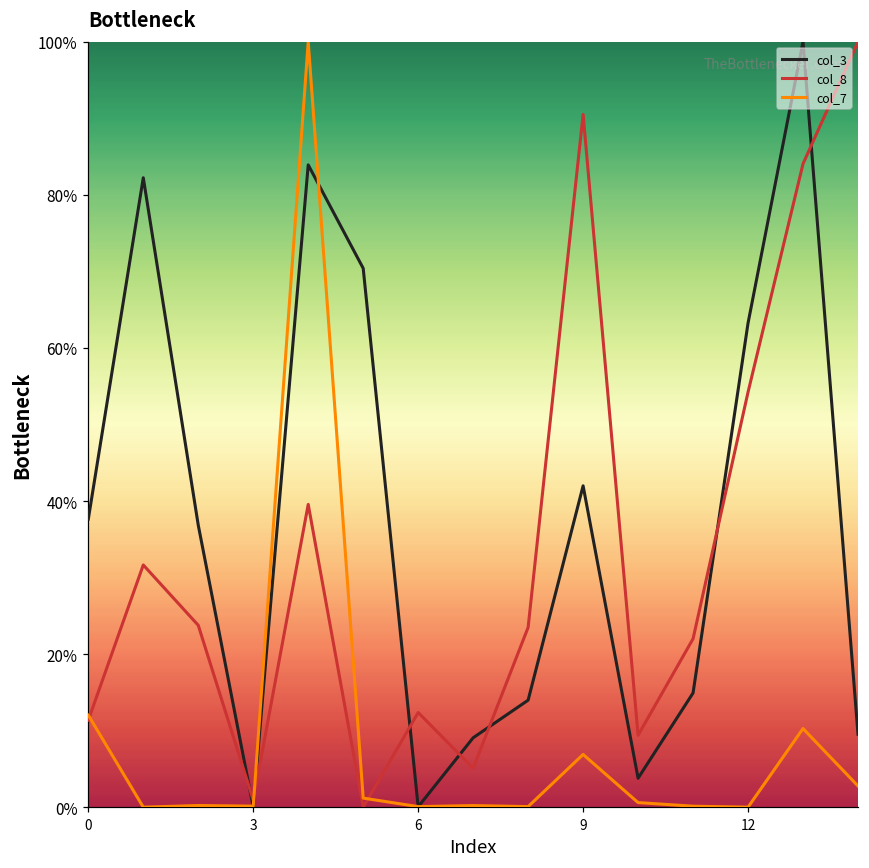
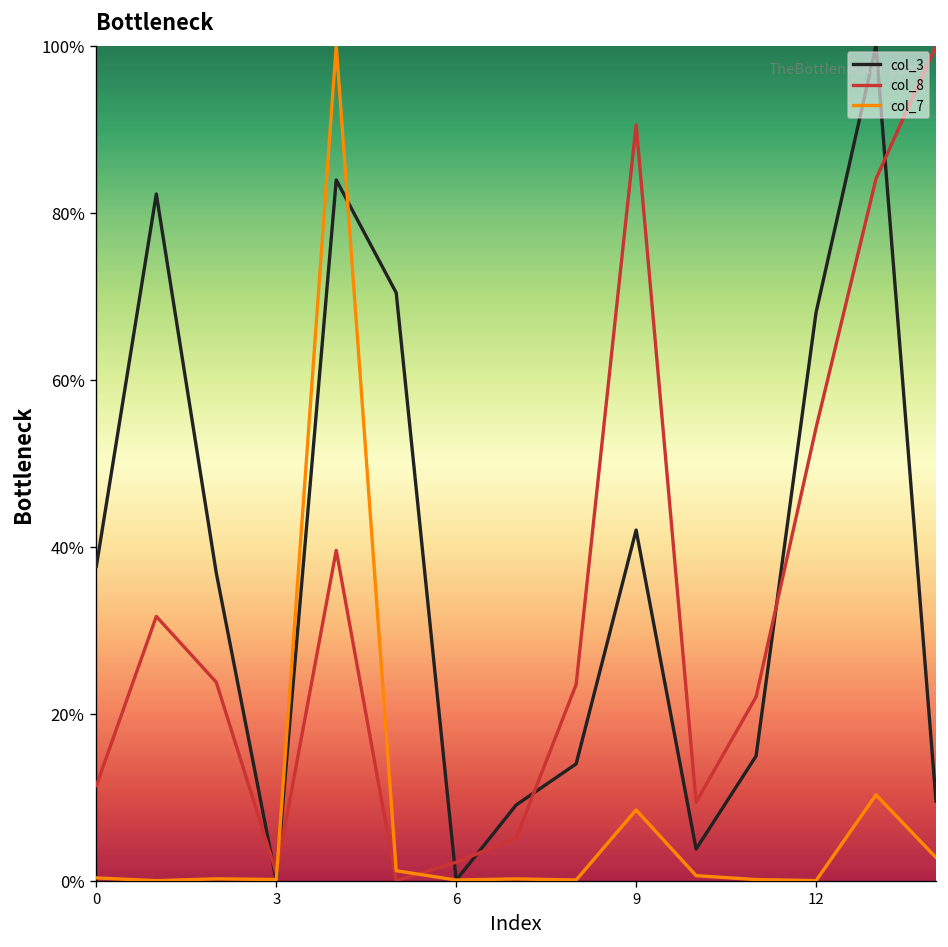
  {
    "col_3": {
      "0": "38%",
      "9": "42%",
-     "12": "63%"
+     "12": "68%"
    },
    "col_8": {
      "0": "11%",
      "3": "1%",
-     "6": "12%",
+     "6": "2%",
      "9": "91%",
      "12": "54%"
    },
    "col_7": {
-     "0": "12%",
-     "9": "7%",
+     "0": "0%",
+     "9": "8%",
      "12": "0%"
    }
  }
